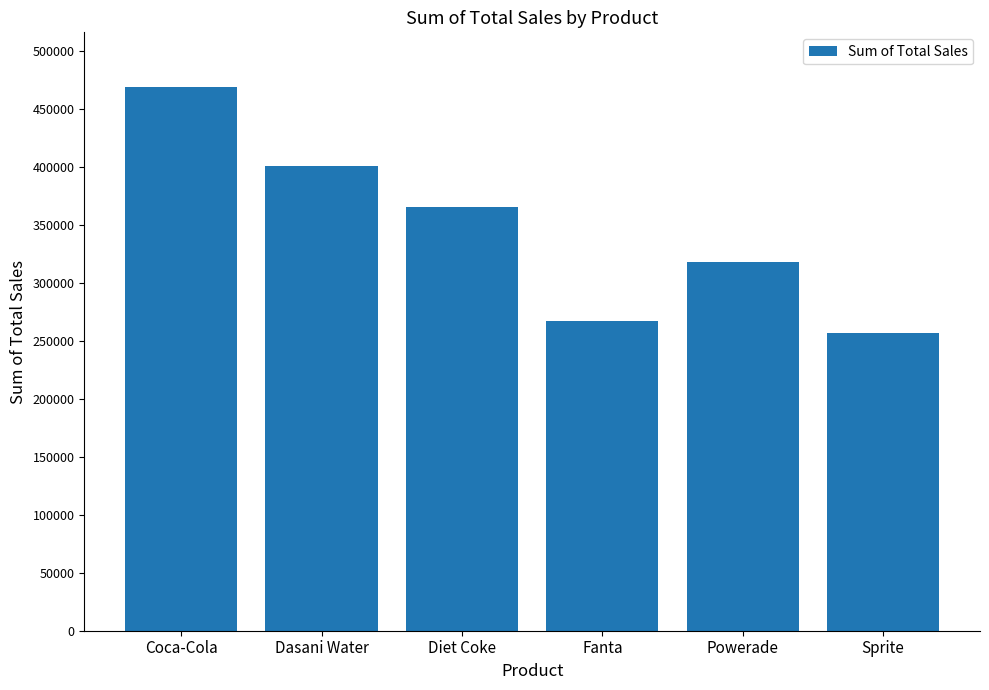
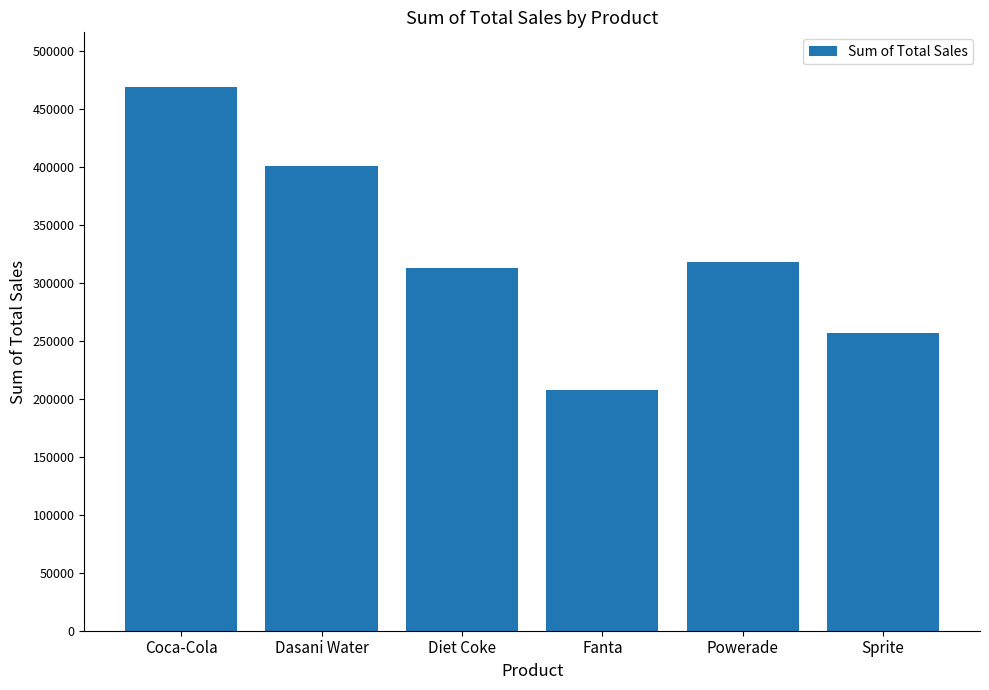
  {
    "Coca-Cola": 469000,
    "Dasani Water": 401000,
-   "Diet Coke": 365000,
-   "Fanta": 267000,
+   "Diet Coke": 313000,
+   "Fanta": 208000,
    "Powerade": 318000,
    "Sprite": 257000
  }
